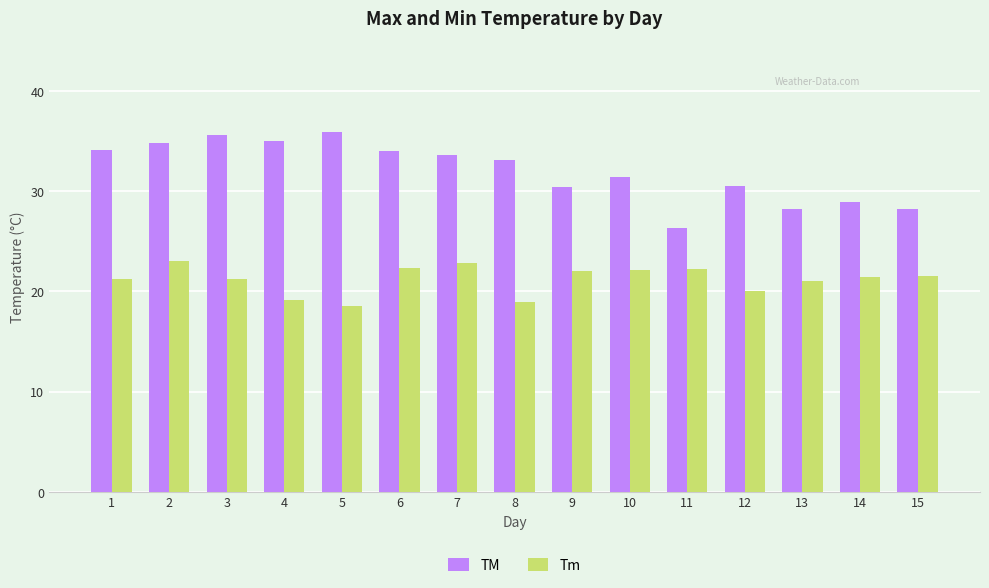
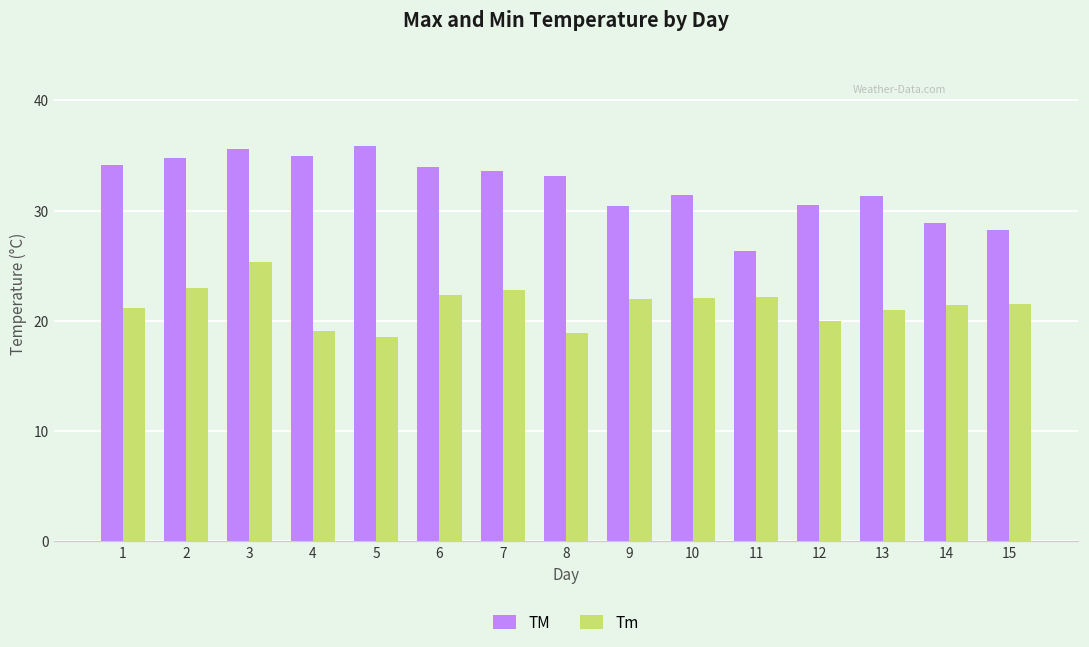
  {
    "TM": {
      "1": 34.1,
      "2": 34.8,
      "3": 35.6,
      "4": 35.0,
      "5": 35.9,
      "6": 34.0,
      "7": 33.6,
      "8": 33.1,
      "9": 30.4,
      "10": 31.4,
      "11": 26.3,
      "12": 30.5,
-     "13": 28.2,
+     "13": 31.3,
      "14": 28.9,
      "15": 28.2
    },
    "Tm": {
      "1": 21.2,
      "2": 23.0,
-     "3": 21.2,
+     "3": 25.3,
      "4": 19.1,
      "5": 18.5,
      "6": 22.3,
      "7": 22.8,
      "8": 18.9,
      "9": 22.0,
      "10": 22.1,
      "11": 22.2,
      "12": 20.0,
      "13": 21.0,
      "14": 21.4,
      "15": 21.5
    }
  }
